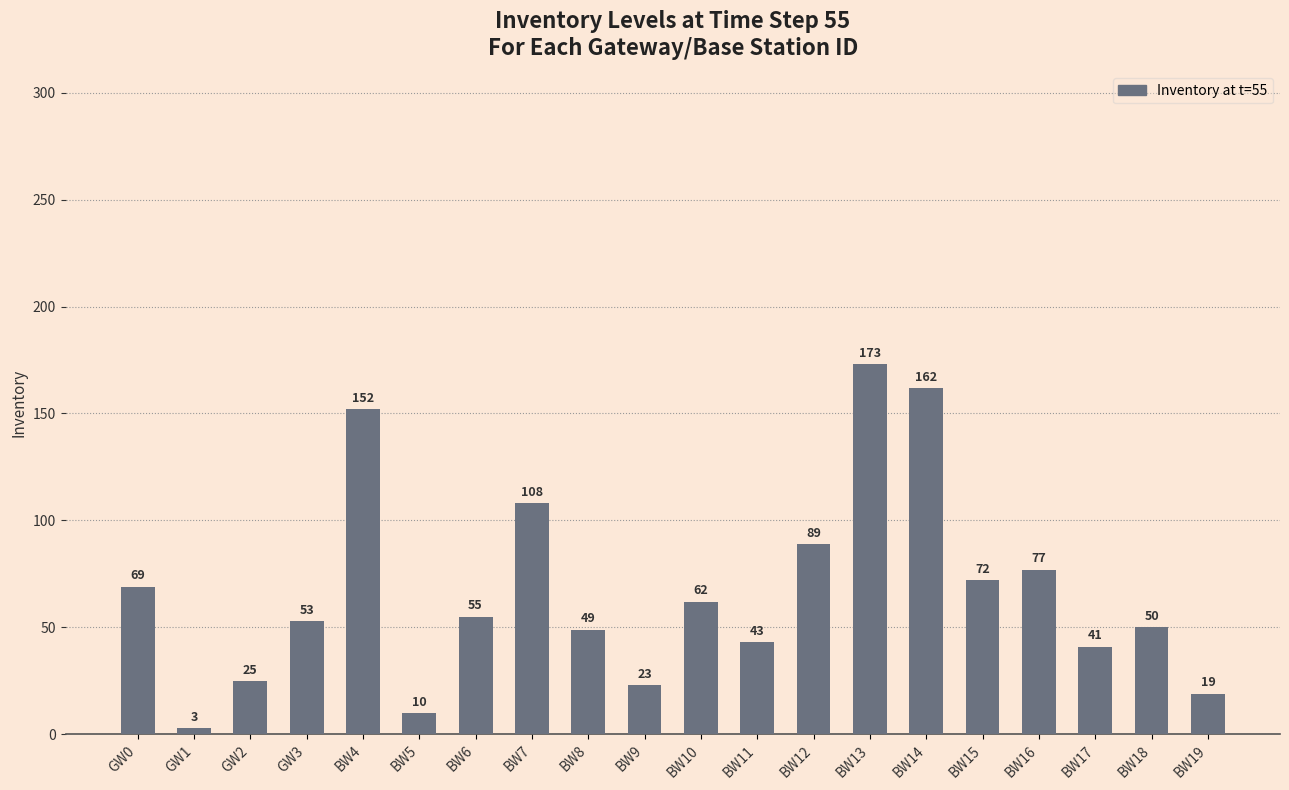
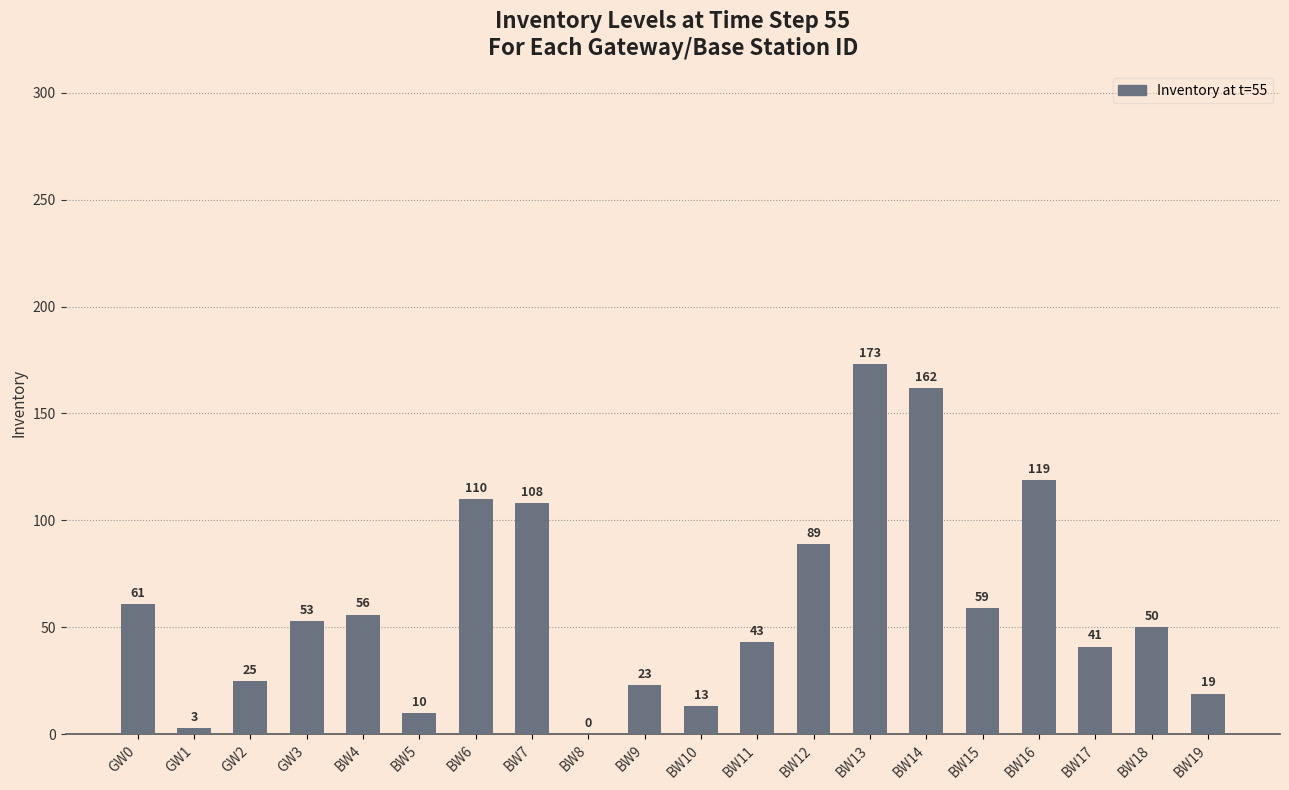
  {
-   "GW0": 69,
+   "GW0": 61,
    "GW1": 3,
    "GW2": 25,
    "GW3": 53,
-   "BW4": 152,
+   "BW4": 56,
    "BW5": 10,
-   "BW6": 55,
+   "BW6": 110,
    "BW7": 108,
-   "BW8": 49,
+   "BW8": 0,
    "BW9": 23,
-   "BW10": 62,
+   "BW10": 13,
    "BW11": 43,
    "BW12": 89,
    "BW13": 173,
    "BW14": 162,
-   "BW15": 72,
-   "BW16": 77,
+   "BW15": 59,
+   "BW16": 119,
    "BW17": 41,
    "BW18": 50,
    "BW19": 19
  }
